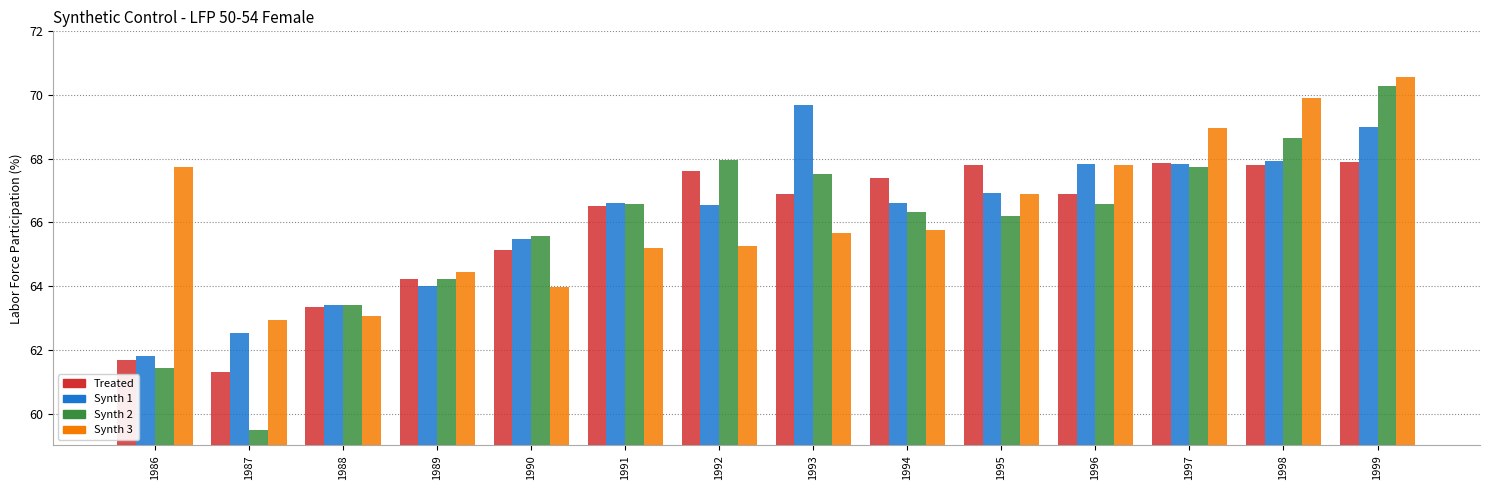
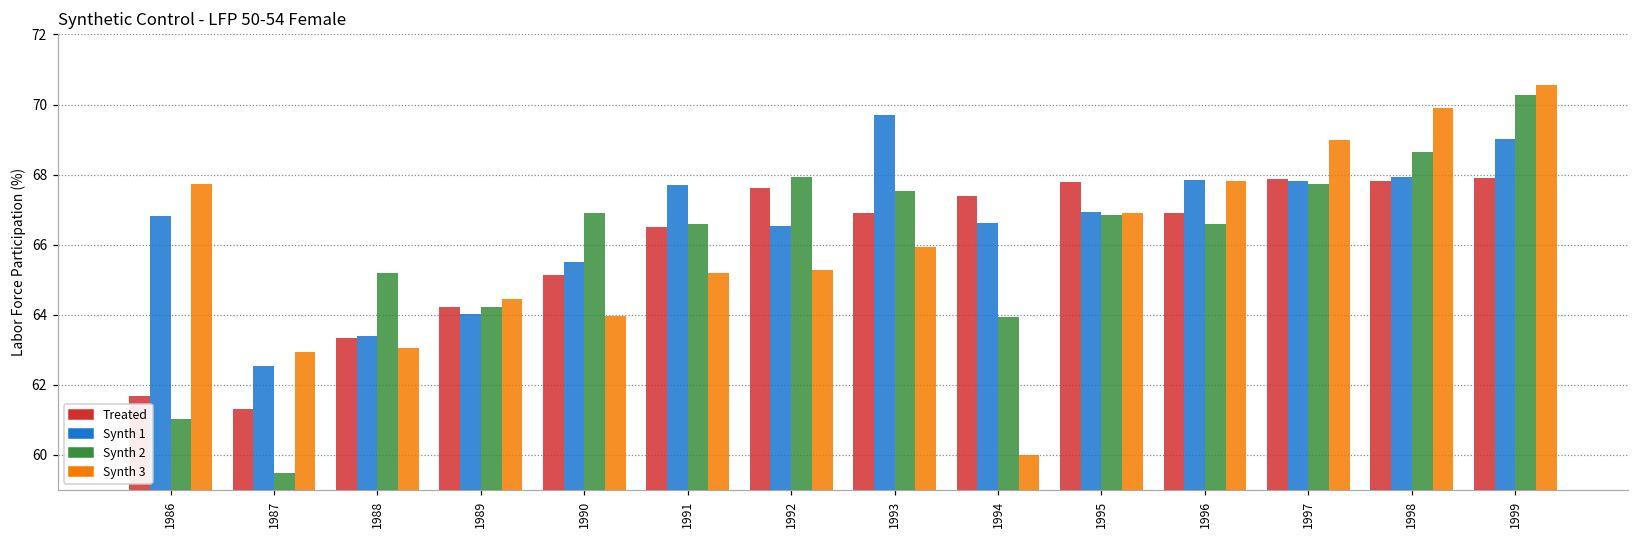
  {
    "Treated": {
      "1986": 61.7,
      "1987": 61.3,
      "1988": 63.3,
      "1989": 64.2,
      "1990": 65.1,
      "1991": 66.5,
      "1992": 67.6,
      "1993": 66.9,
      "1994": 67.4,
      "1995": 67.8,
      "1996": 66.9,
      "1997": 67.9,
      "1998": 67.8,
      "1999": 67.9
    },
    "Synth 1": {
-     "1986": 61.8,
+     "1986": 66.8,
      "1987": 62.5,
      "1988": 63.4,
      "1989": 64.0,
      "1990": 65.5,
-     "1991": 66.6,
+     "1991": 67.7,
      "1992": 66.5,
      "1993": 69.7,
      "1994": 66.6,
      "1995": 66.9,
      "1996": 67.8,
      "1997": 67.8,
      "1998": 67.9,
      "1999": 69.0
    },
    "Synth 2": {
-     "1986": 61.4,
+     "1986": 61.0,
      "1987": 59.5,
-     "1988": 63.4,
+     "1988": 65.2,
      "1989": 64.2,
-     "1990": 65.6,
+     "1990": 66.9,
      "1991": 66.6,
      "1992": 67.9,
      "1993": 67.5,
-     "1994": 66.3,
-     "1995": 66.2,
+     "1994": 63.9,
+     "1995": 66.9,
      "1996": 66.6,
      "1997": 67.7,
      "1998": 68.6,
      "1999": 70.3
    },
    "Synth 3": {
      "1986": 67.7,
      "1987": 62.9,
      "1988": 63.1,
      "1989": 64.5,
      "1990": 64.0,
      "1991": 65.2,
      "1992": 65.3,
-     "1993": 65.7,
-     "1994": 65.8,
+     "1993": 65.9,
+     "1994": 60.0,
      "1995": 66.9,
      "1996": 67.8,
      "1997": 69.0,
      "1998": 69.9,
      "1999": 70.6
    }
  }
